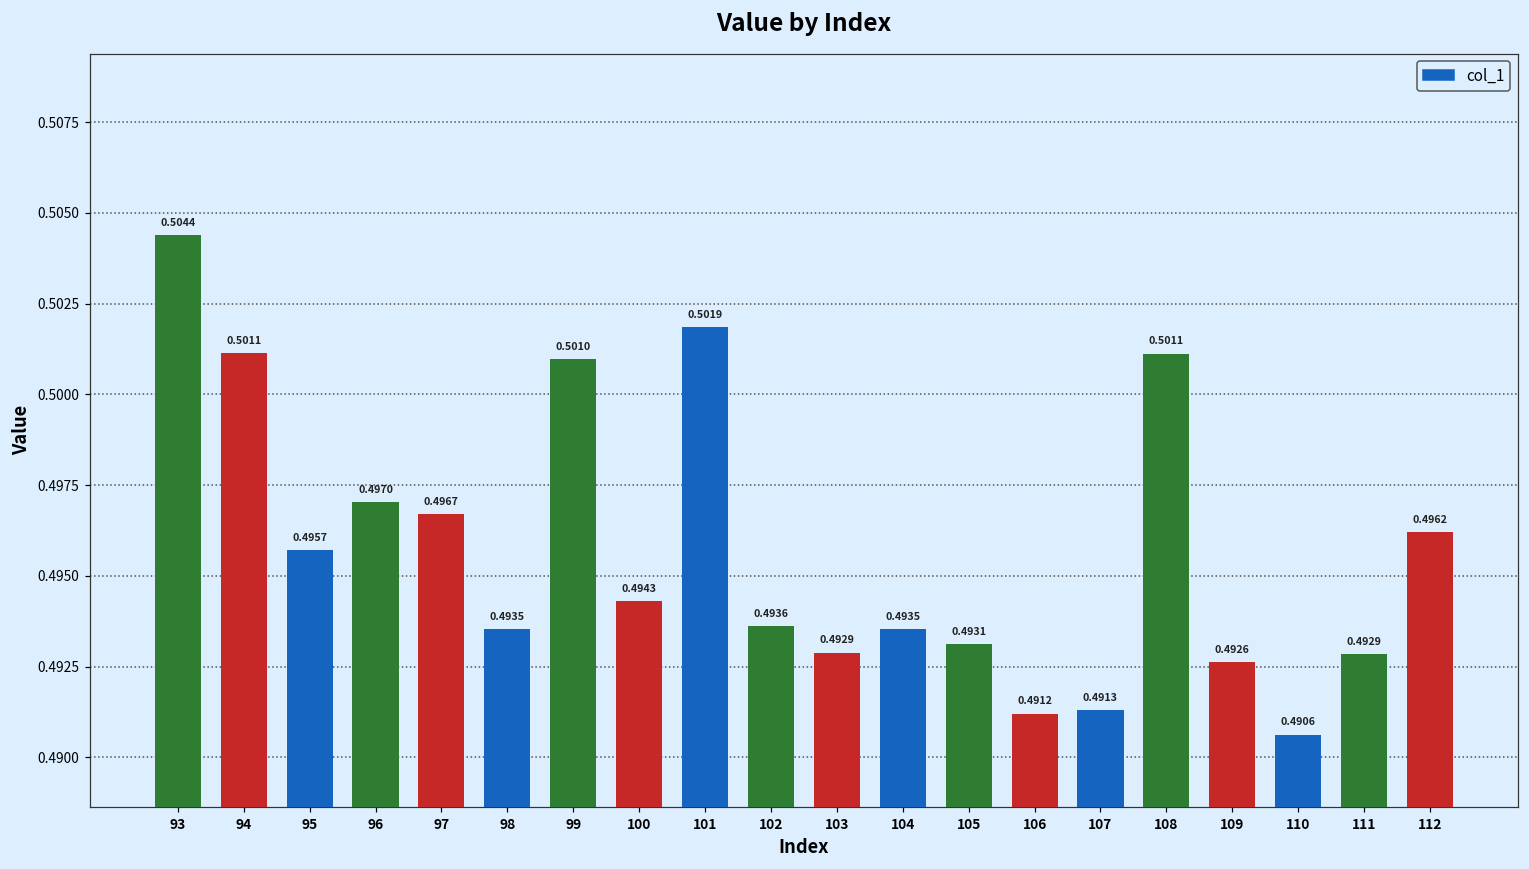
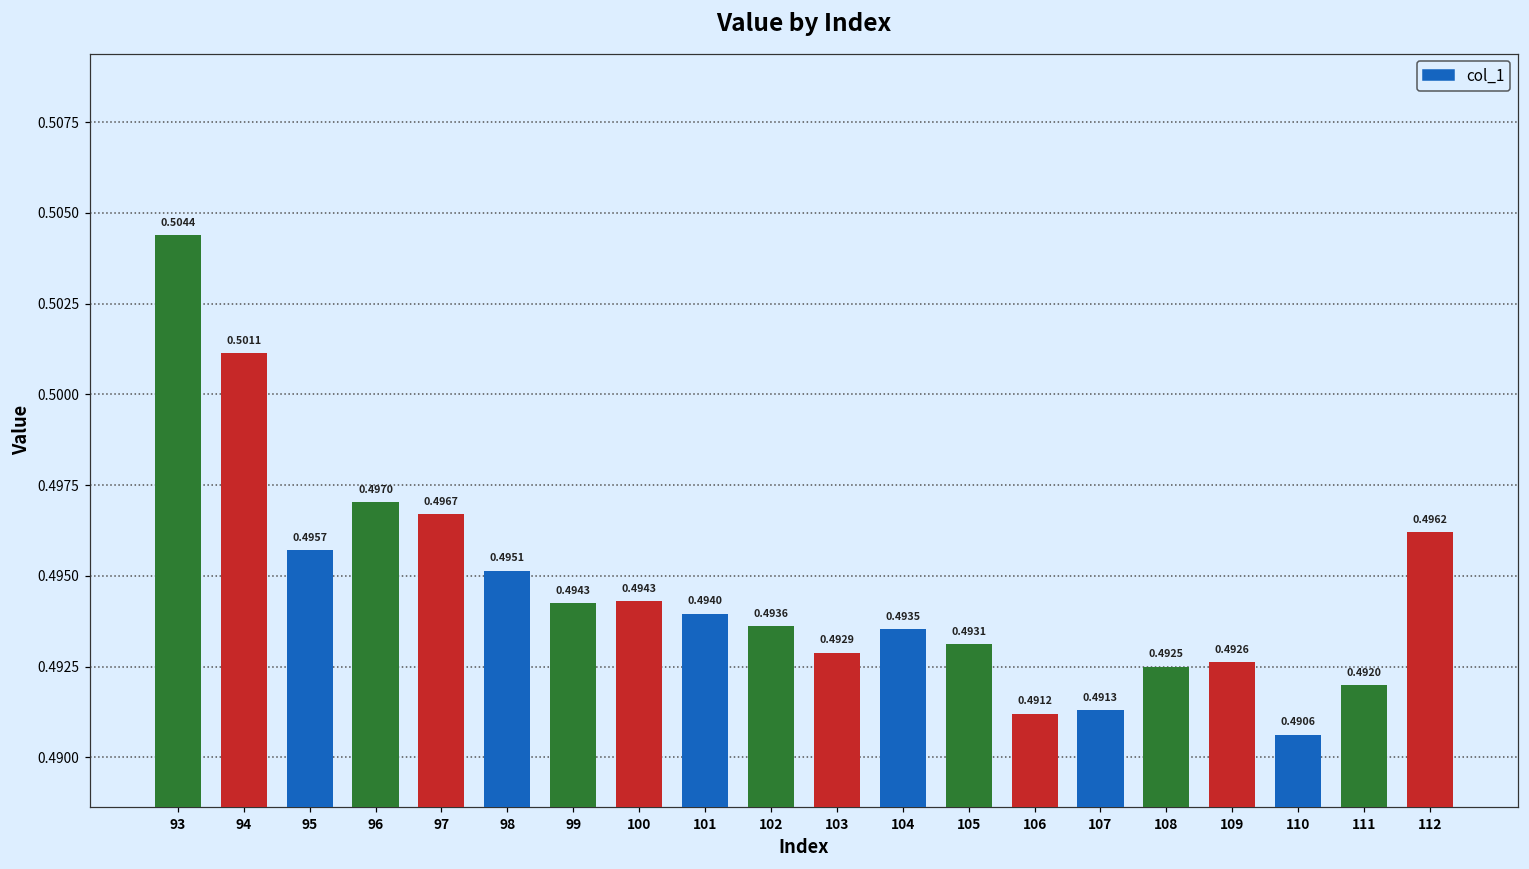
  {
    "93": 0.5044,
    "94": 0.5011,
    "95": 0.4957,
    "96": 0.4970,
    "97": 0.4967,
-   "98": 0.4935,
-   "99": 0.5010,
+   "98": 0.4951,
+   "99": 0.4943,
    "100": 0.4943,
-   "101": 0.5019,
+   "101": 0.4940,
    "102": 0.4936,
    "103": 0.4929,
    "104": 0.4935,
    "105": 0.4931,
    "106": 0.4912,
    "107": 0.4913,
-   "108": 0.5011,
+   "108": 0.4925,
    "109": 0.4926,
    "110": 0.4906,
-   "111": 0.4929,
+   "111": 0.4920,
    "112": 0.4962
  }
